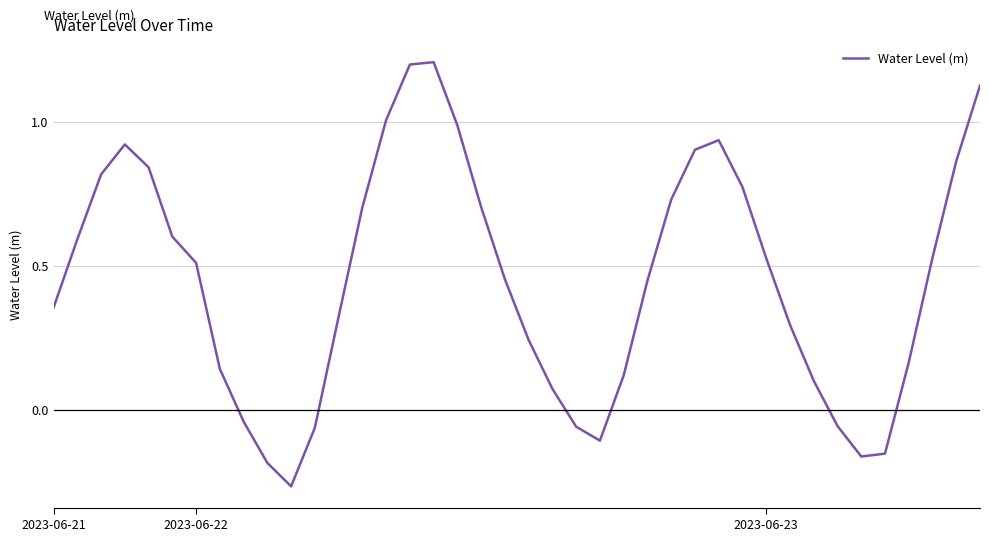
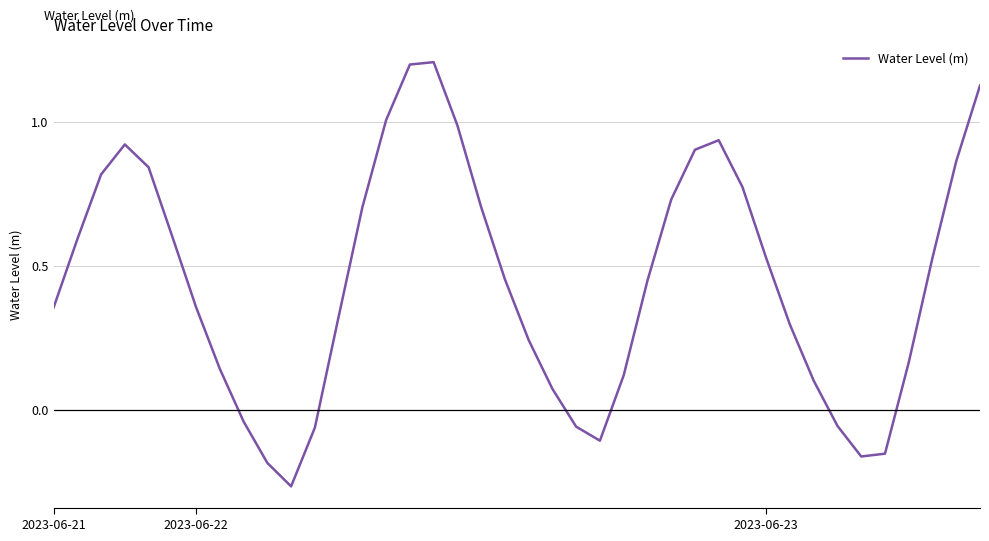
  {
    "2023-06-21": 0.35,
-   "2023-06-22": 0.51,
+   "2023-06-22": 0.36,
    "2023-06-23": 0.53
  }
